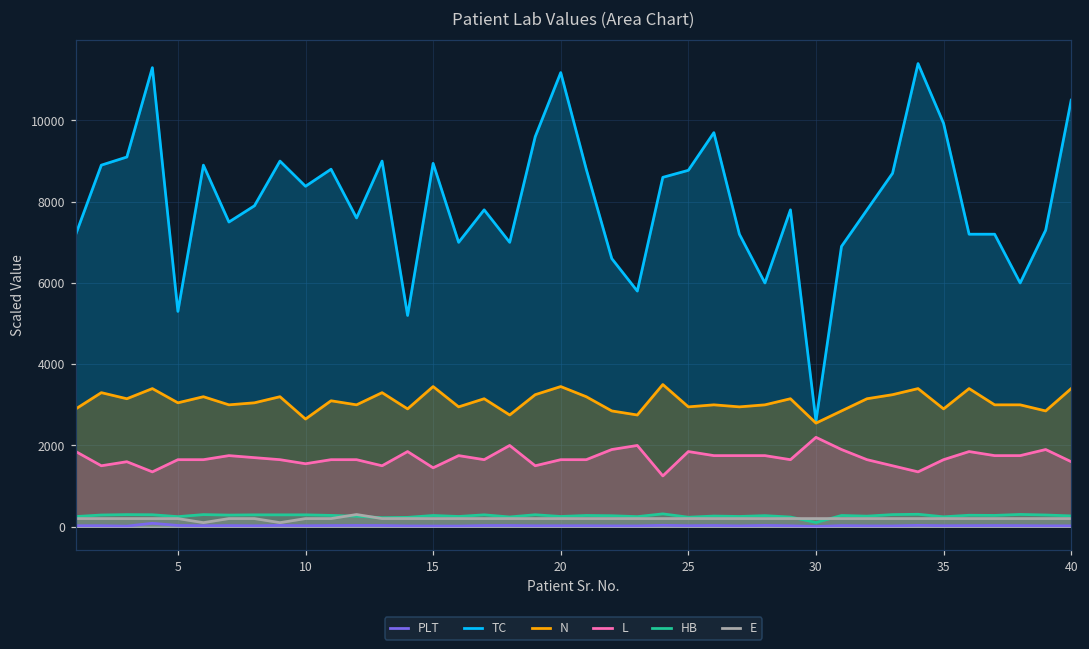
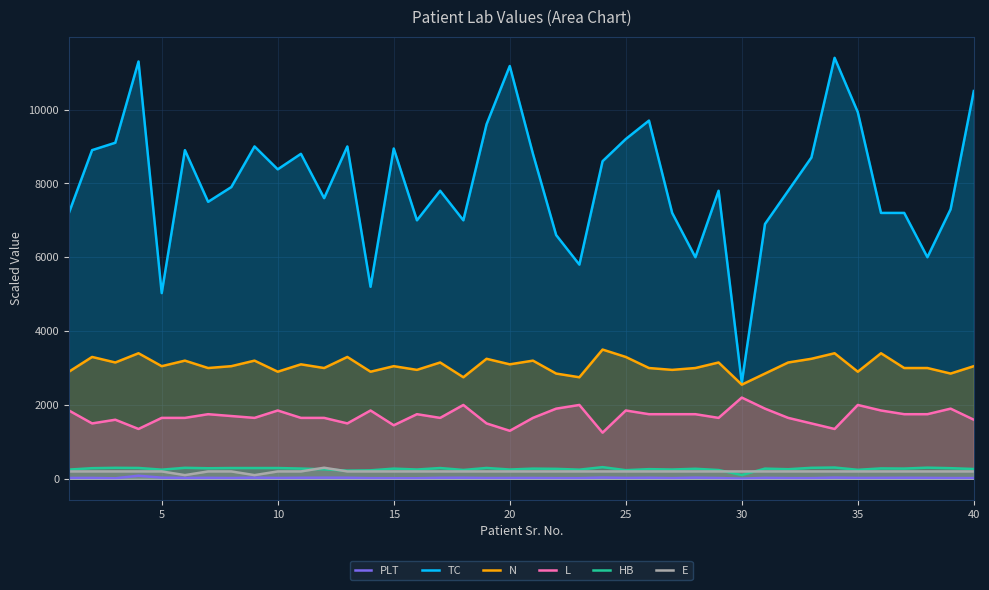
  {
    "PLT": {
      "5": 0,
      "10": 0,
      "15": 0,
      "20": 0,
      "25": 0,
      "30": 0,
      "35": 0,
      "40": 0
    },
    "TC": {
-     "5": 5300,
+     "5": 5000,
      "10": 8400,
      "15": 8900,
      "20": 11200,
-     "25": 8800,
+     "25": 9200,
      "35": 9900,
      "40": 10500
    },
    "N": {
      "5": 3100,
-     "10": 2700,
-     "15": 3500,
-     "20": 3500,
-     "25": 3000,
+     "10": 2900,
+     "15": 3100,
+     "20": 3100,
+     "25": 3300,
      "35": 2900,
-     "40": 3400
+     "40": 3100
    },
    "L": {
      "5": 1700,
-     "10": 1600,
+     "10": 1900,
      "15": 1500,
-     "20": 1700,
+     "20": 1300,
      "25": 1900,
      "30": 2200,
-     "35": 1700,
+     "35": 2000,
      "40": 1600
    },
    "HB": {
      "10": 300,
      "15": 300,
      "30": 100
    },
    "E": {
      "10": 200,
      "15": 200,
      "30": 200
    }
  }
